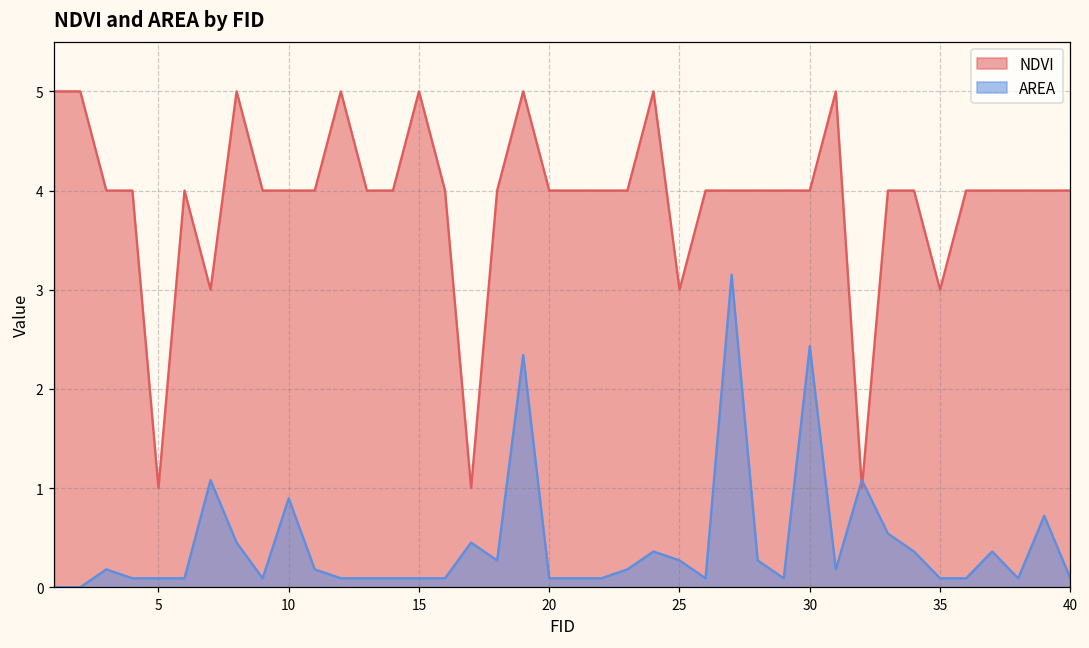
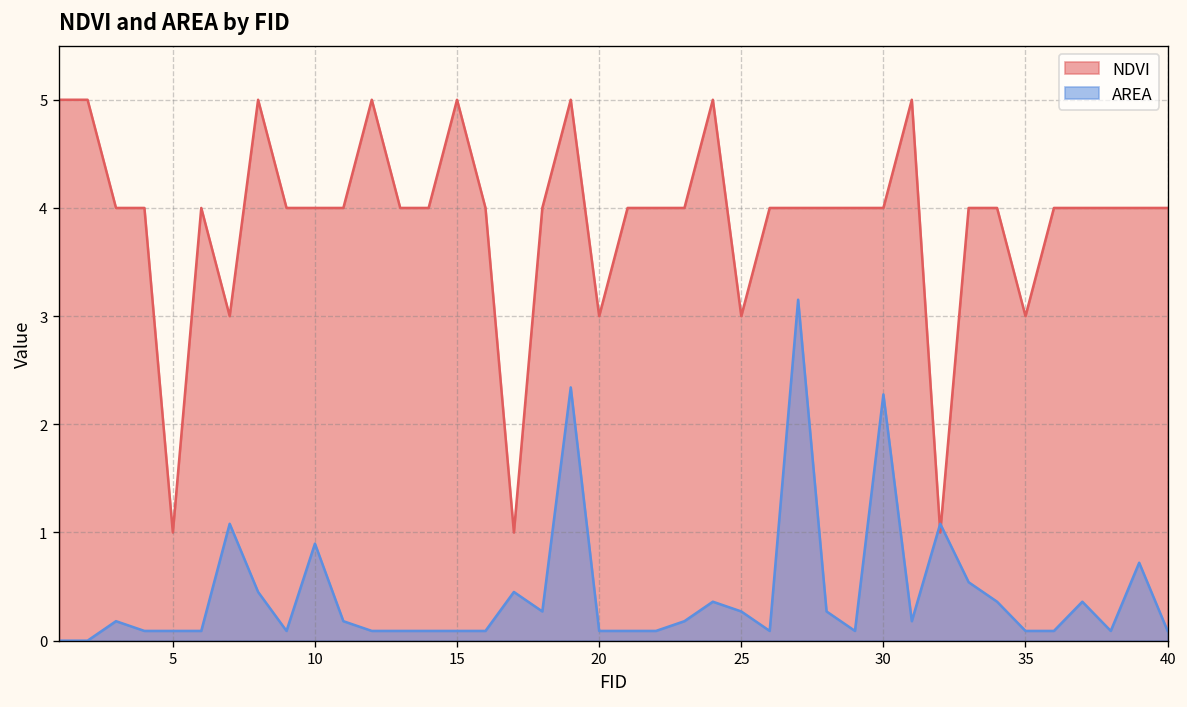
  {
    "NDVI": {
      "5": 1,
      "10": 4,
      "15": 5,
-     "20": 4,
+     "20": 3,
      "25": 3,
      "30": 4,
      "35": 3,
      "40": 4
    },
    "AREA": {
      "5": 0.1,
      "10": 0.9,
      "15": 0.1,
      "20": 0.1,
      "25": 0.3,
-     "30": 2.4,
+     "30": 2.3,
      "35": 0.1,
      "40": 0.1
    }
  }
